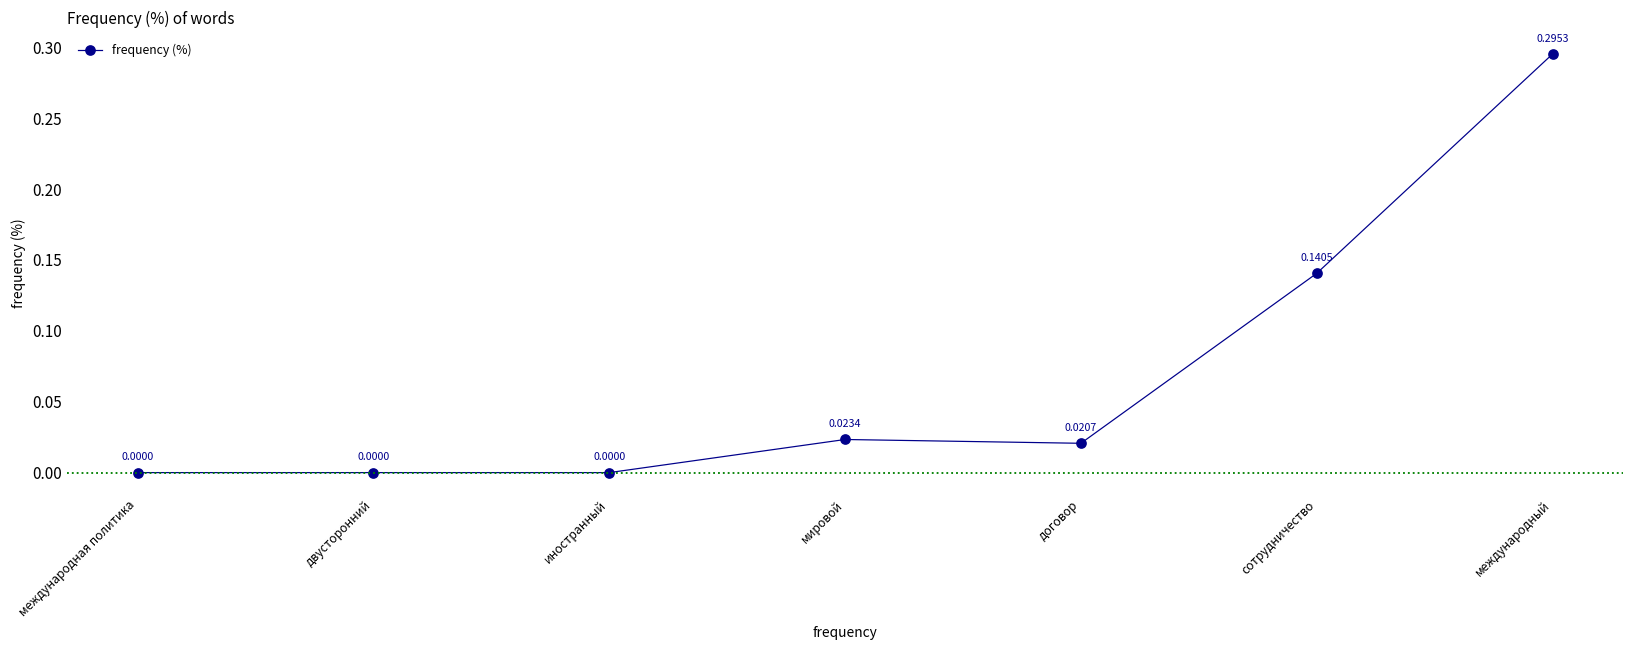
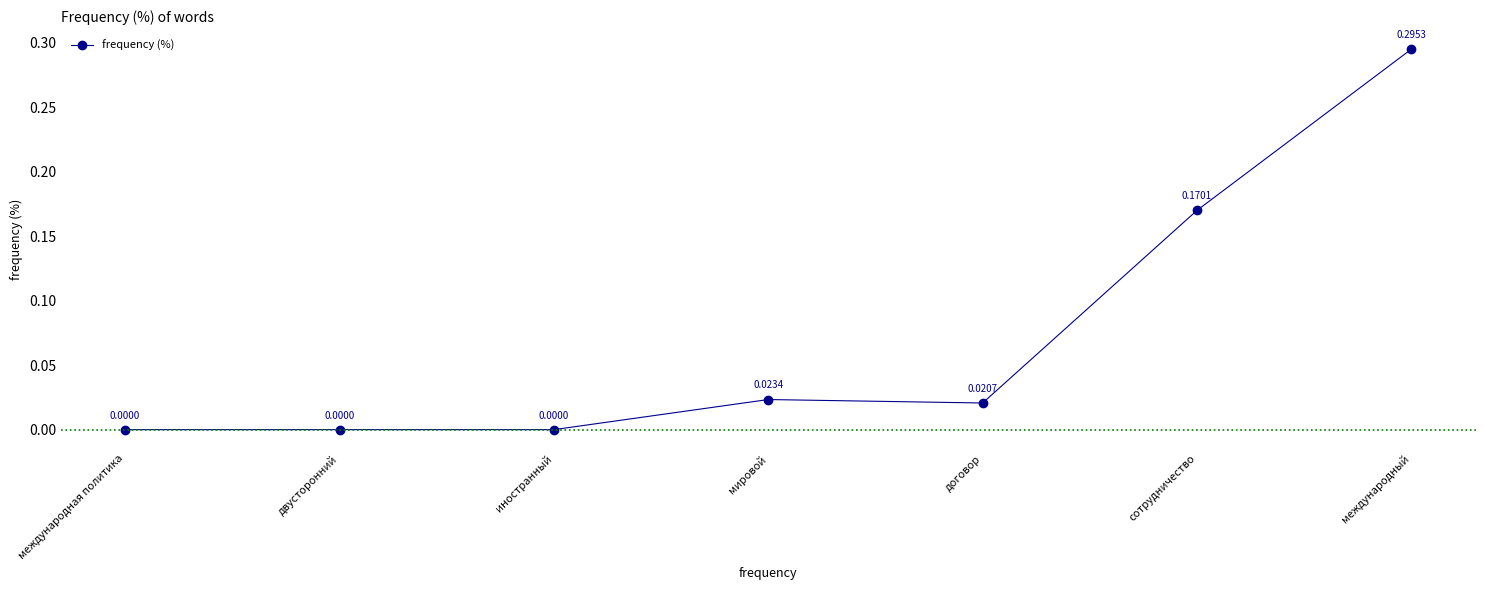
  {
    "международная политика": 0.0000,
    "двусторонний": 0.0000,
    "иностранный": 0.0000,
    "мировой": 0.0234,
    "договор": 0.0207,
-   "сотрудничество": 0.1405,
+   "сотрудничество": 0.1701,
    "международный": 0.2953
  }
